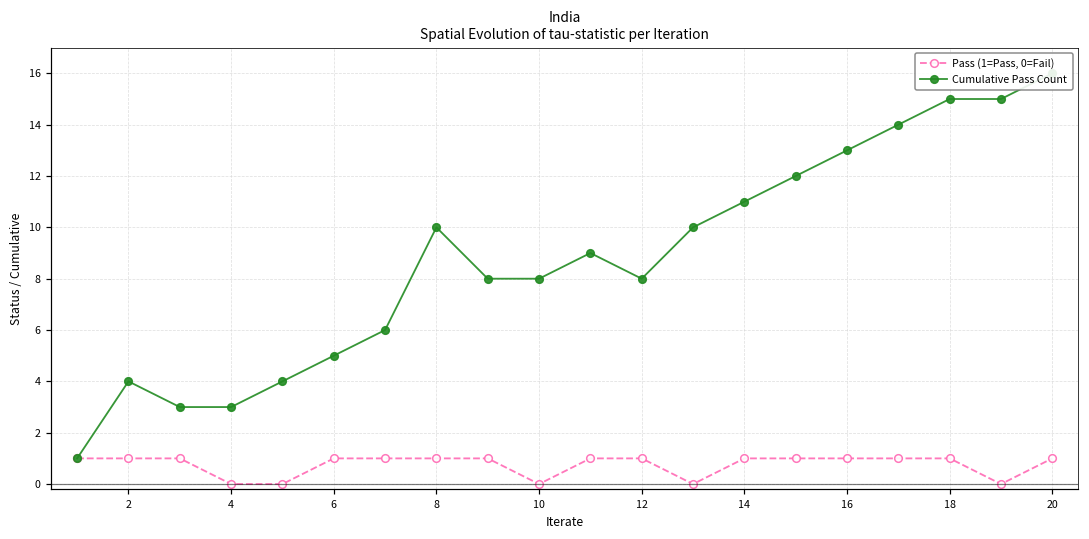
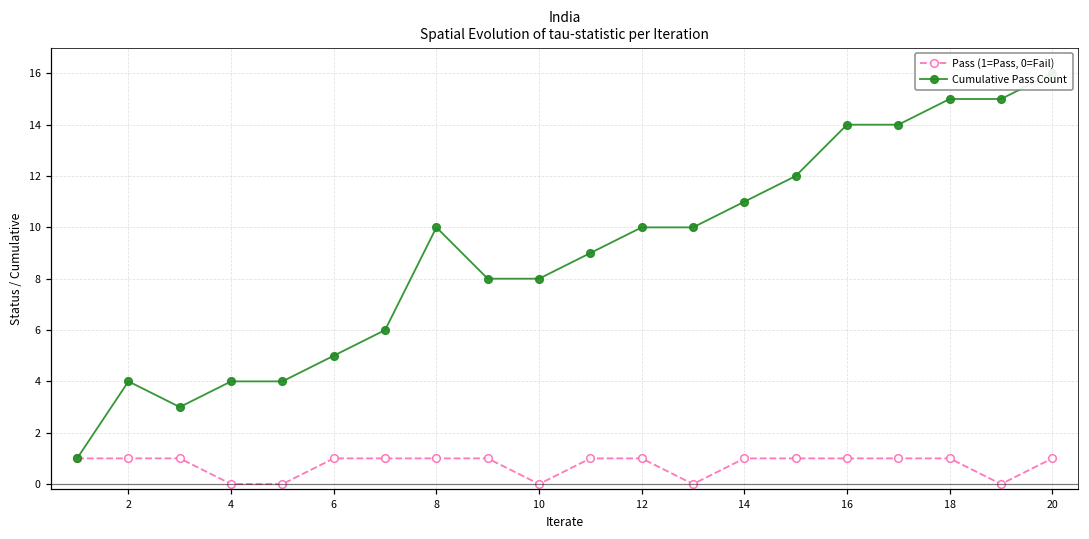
  {
    "Pass (1=Pass, 0=Fail)": {
      "2": 1,
      "4": 0,
      "6": 1,
      "8": 1,
      "10": 0,
      "12": 1,
      "14": 1,
      "16": 1,
      "18": 1,
      "20": 1
    },
    "Cumulative Pass Count": {
      "2": 4,
-     "4": 3,
+     "4": 4,
      "6": 5,
      "8": 10,
      "10": 8,
-     "12": 8,
+     "12": 10,
      "14": 11,
-     "16": 13,
+     "16": 14,
      "18": 15
    }
  }
